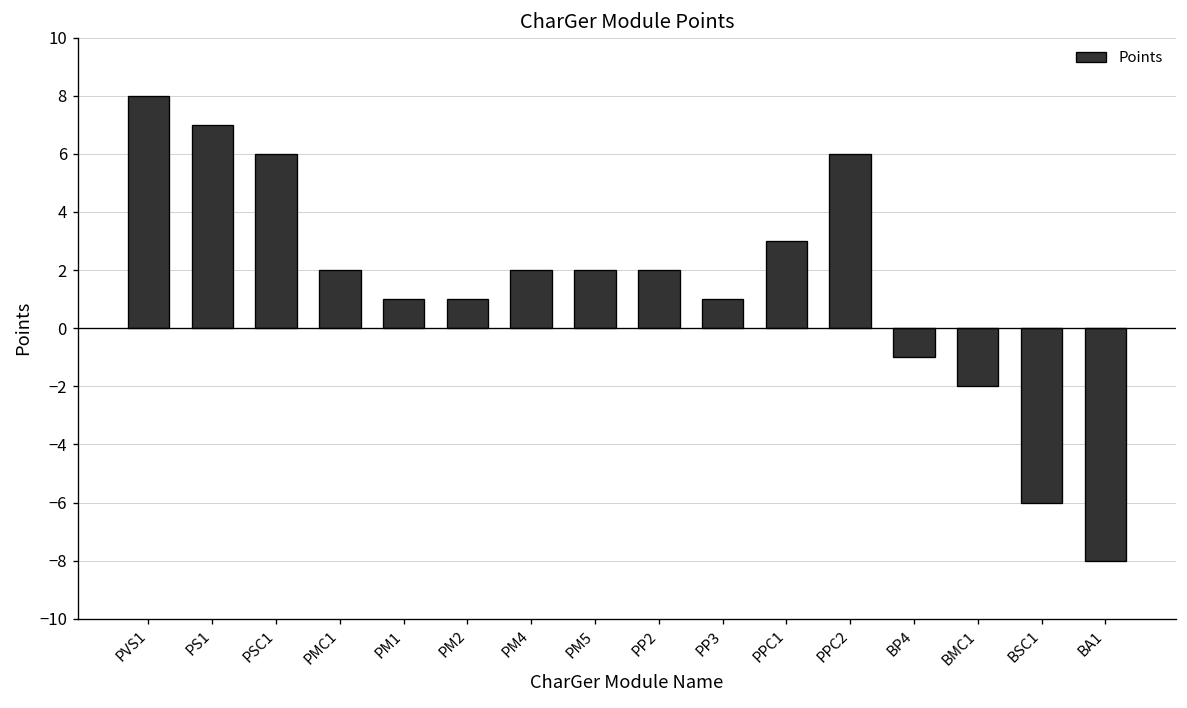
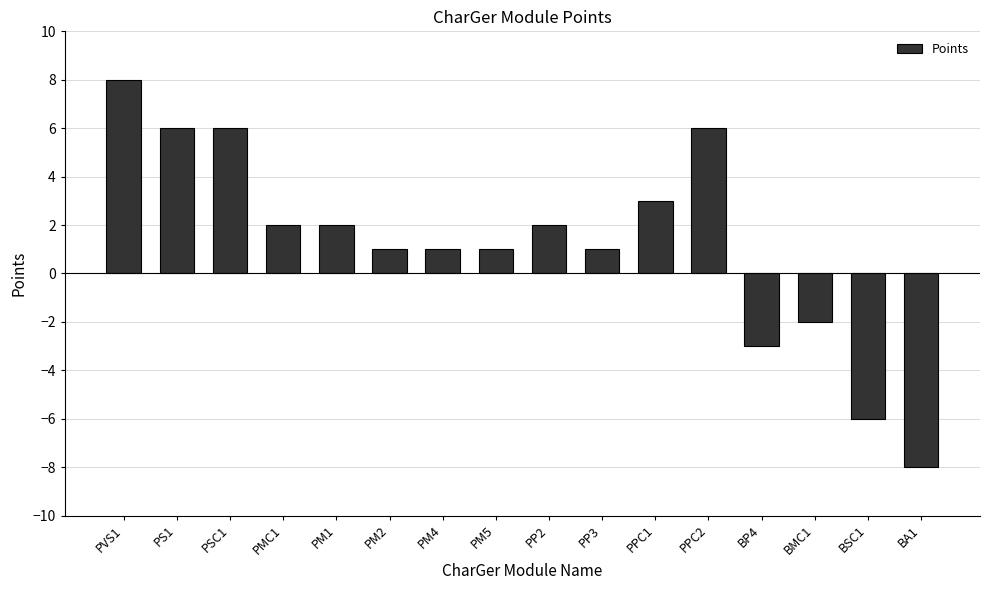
  {
    "PVS1": 8,
-   "PS1": 7,
+   "PS1": 6,
    "PSC1": 6,
    "PMC1": 2,
-   "PM1": 1,
+   "PM1": 2,
    "PM2": 1,
-   "PM4": 2,
-   "PM5": 2,
+   "PM4": 1,
+   "PM5": 1,
    "PP2": 2,
    "PP3": 1,
    "PPC1": 3,
    "PPC2": 6,
-   "BP4": -1,
+   "BP4": -3,
    "BMC1": -2,
    "BSC1": -6,
    "BA1": -8
  }
